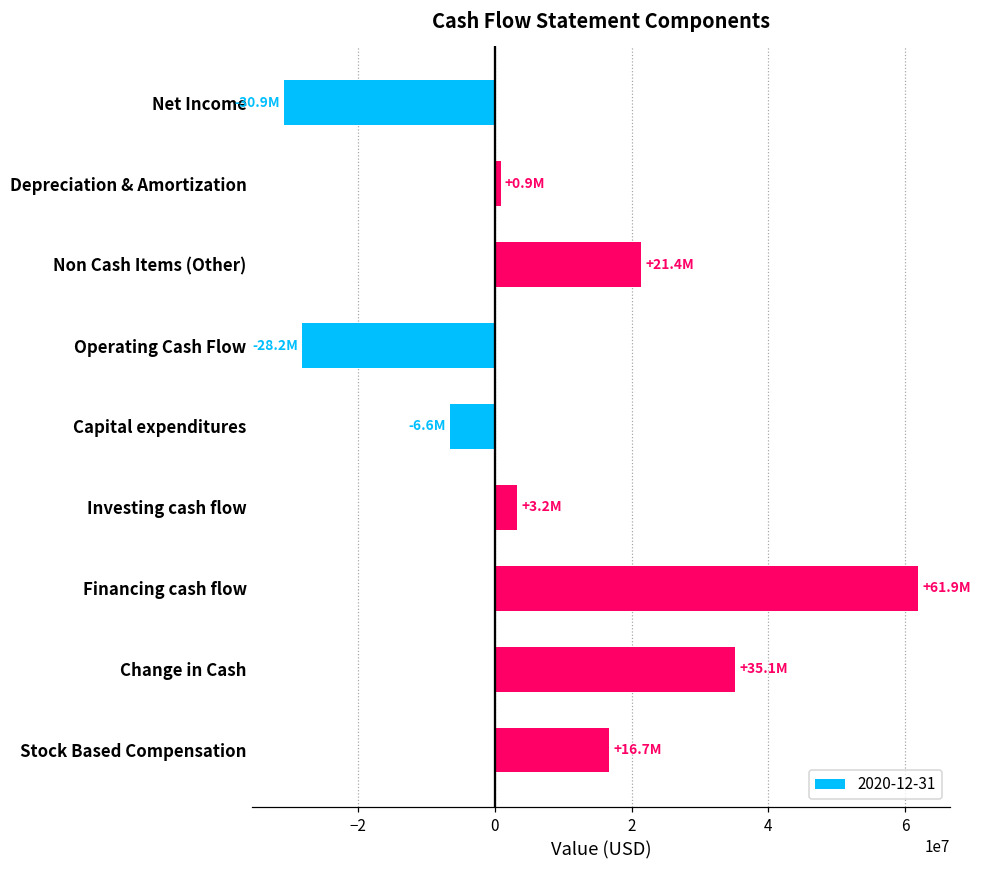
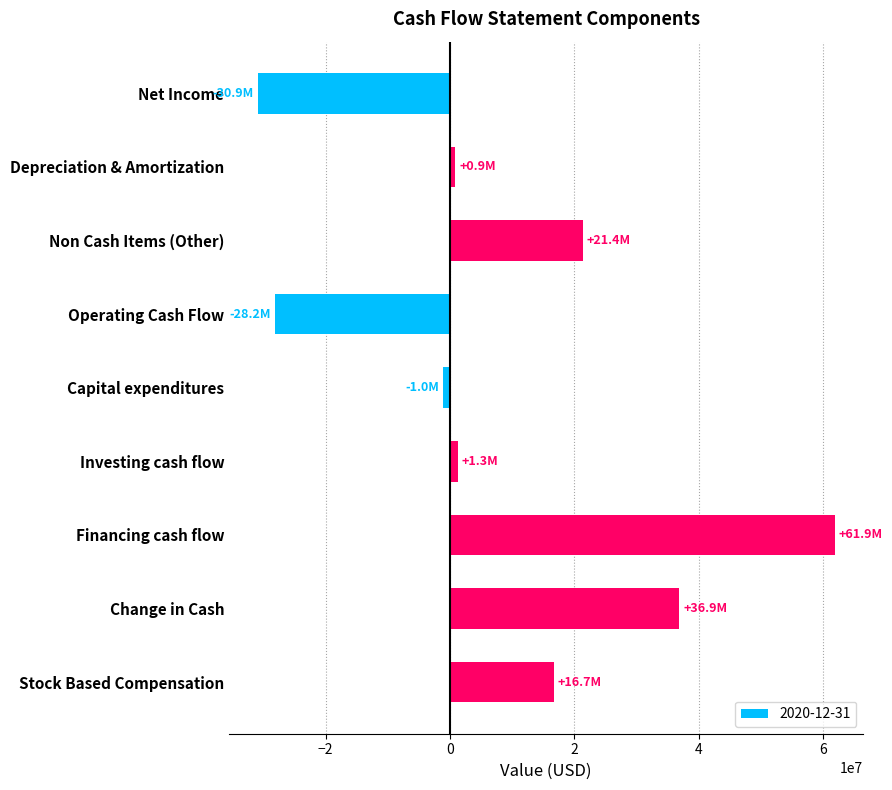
  {
    "Net Income": "-30.9M",
    "Depreciation & Amortization": "+0.9M",
    "Non Cash Items (Other)": "+21.4M",
    "Operating Cash Flow": "-28.2M",
-   "Capital expenditures": "-6.6M",
-   "Investing cash flow": "+3.2M",
+   "Capital expenditures": "-1.0M",
+   "Investing cash flow": "+1.3M",
    "Financing cash flow": "+61.9M",
-   "Change in Cash": "+35.1M",
+   "Change in Cash": "+36.9M",
    "Stock Based Compensation": "+16.7M"
  }
